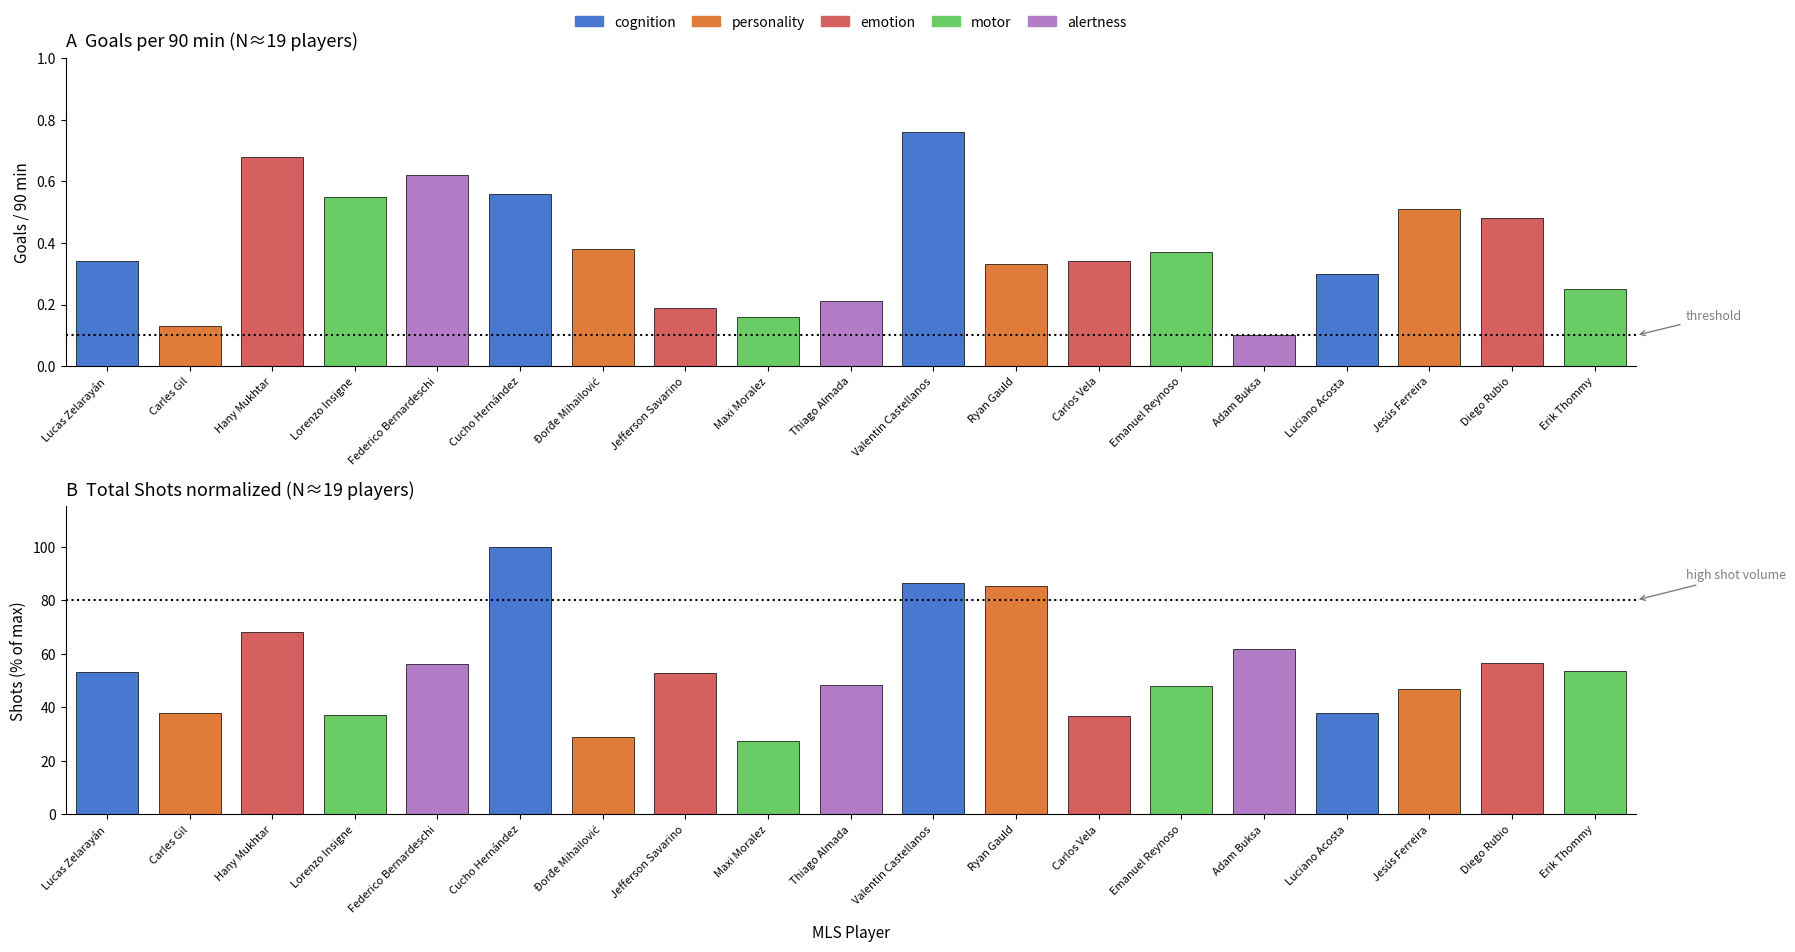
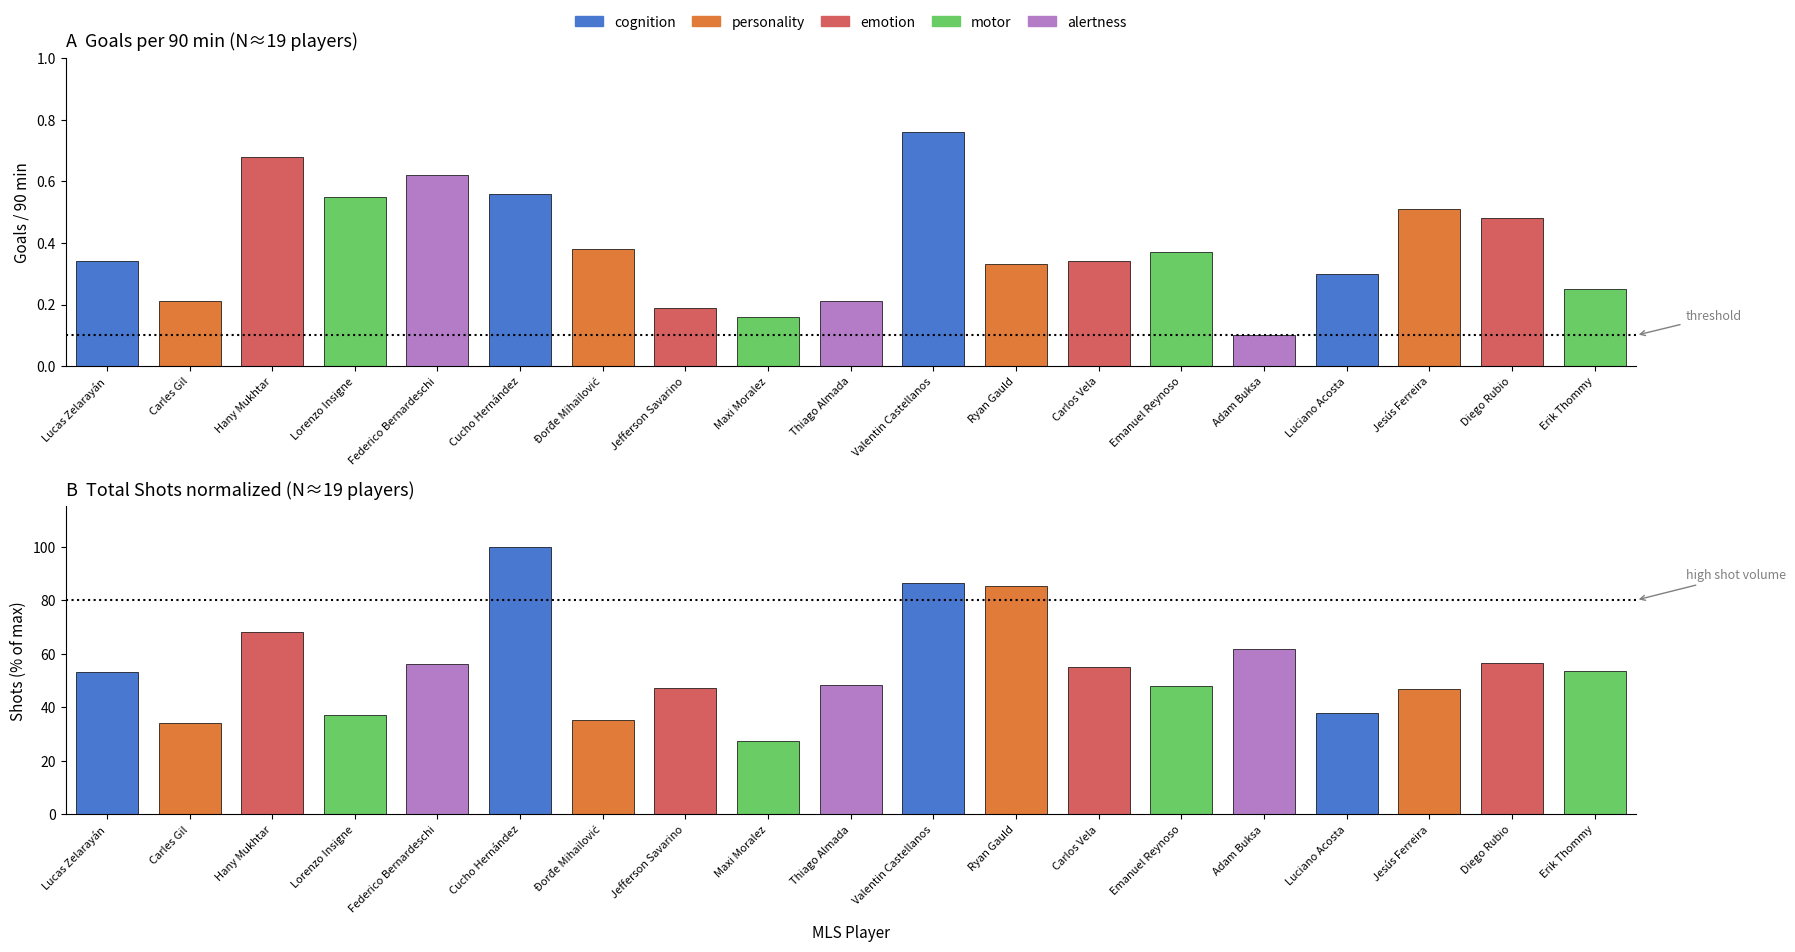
  {
    "A Goals per 90 min (N≈19 players)": {
      "Lucas Zelarayán": 0.34,
-     "Carles Gil": 0.13,
+     "Carles Gil": 0.21,
      "Hany Mukhtar": 0.68,
      "Lorenzo Insigne": 0.55,
      "Federico Bernardeschi": 0.62,
      "Cucho Hernández": 0.56,
      "Đorđe Mihailović": 0.38,
      "Jefferson Savarino": 0.19,
      "Maxi Moralez": 0.16,
      "Thiago Almada": 0.21,
      "Valentin Castellanos": 0.76,
      "Ryan Gauld": 0.33,
      "Carlos Vela": 0.34,
      "Emanuel Reynoso": 0.37,
      "Adam Buksa": 0.10,
      "Luciano Acosta": 0.30,
      "Jesús Ferreira": 0.51,
      "Diego Rubio": 0.48,
      "Erik Thommy": 0.25
    },
    "B Total Shots normalized (N≈19 players)": {
      "Lucas Zelarayán": 53,
-     "Carles Gil": 38,
+     "Carles Gil": 34,
      "Hany Mukhtar": 68,
      "Lorenzo Insigne": 37,
      "Federico Bernardeschi": 56,
      "Cucho Hernández": 100,
-     "Đorđe Mihailović": 29,
-     "Jefferson Savarino": 53,
+     "Đorđe Mihailović": 35,
+     "Jefferson Savarino": 47,
      "Maxi Moralez": 27,
      "Thiago Almada": 48,
      "Valentin Castellanos": 87,
      "Ryan Gauld": 85,
-     "Carlos Vela": 37,
+     "Carlos Vela": 55,
      "Emanuel Reynoso": 48,
      "Adam Buksa": 62,
      "Luciano Acosta": 38,
      "Jesús Ferreira": 47,
      "Diego Rubio": 56,
      "Erik Thommy": 53
    }
  }
